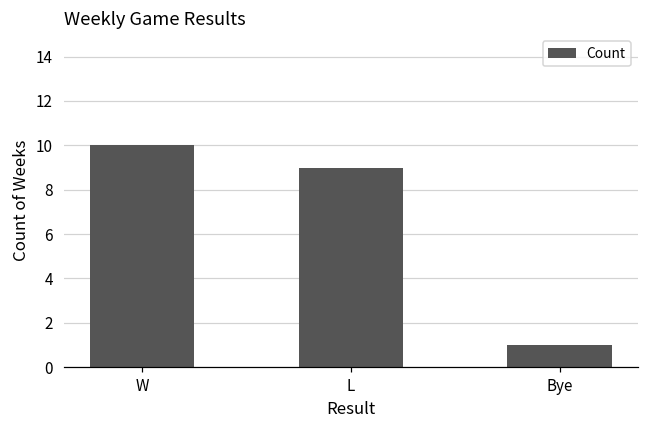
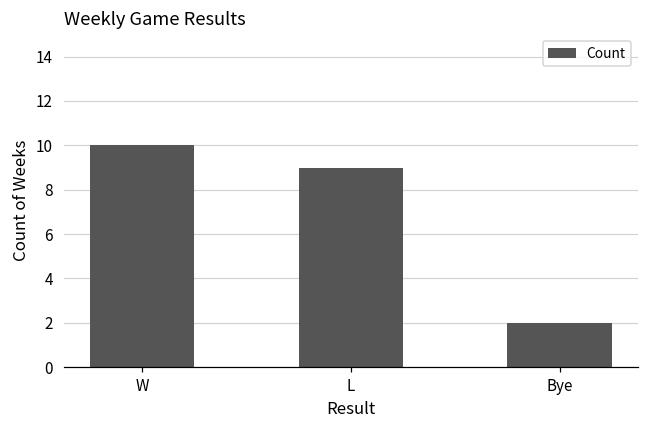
  {
    "W": 10,
    "L": 9,
-   "Bye": 1
+   "Bye": 2
  }
